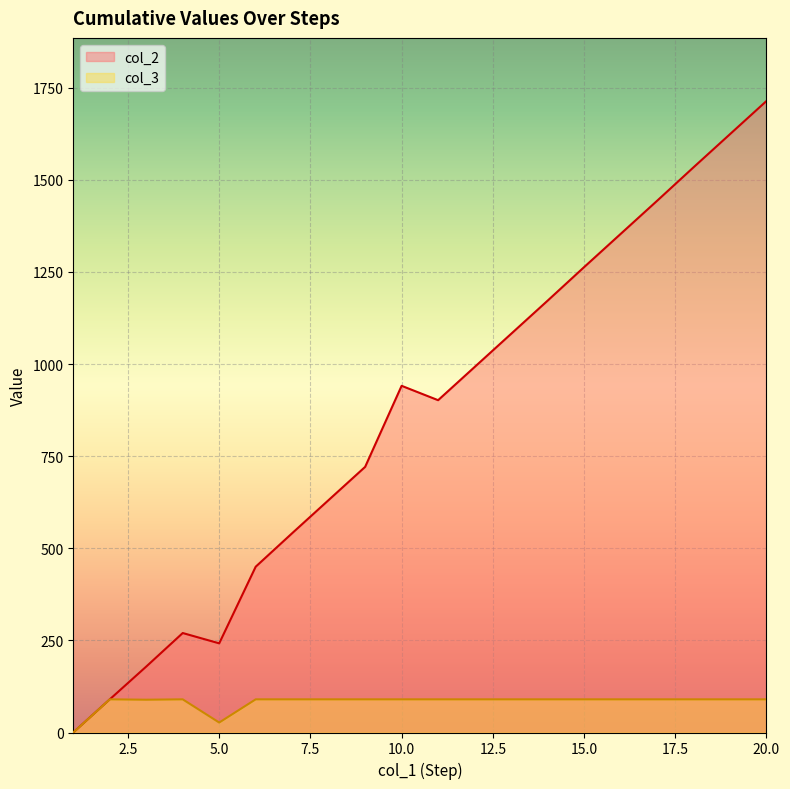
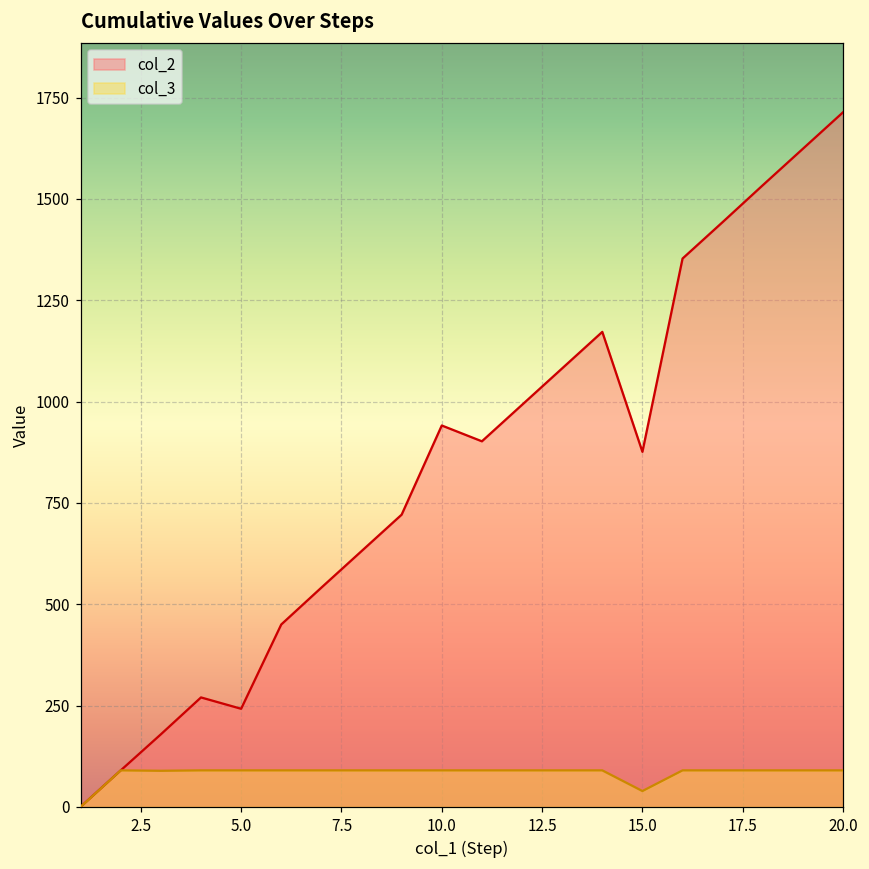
  {
    "col_2": {
      "5.0": 240,
      "10.0": 940,
-     "15.0": 1260,
+     "15.0": 880,
      "20.0": 1710
    },
    "col_3": {
-     "5.0": 30,
+     "5.0": 90,
      "10.0": 90,
-     "15.0": 90,
+     "15.0": 40,
      "20.0": 90
    }
  }
